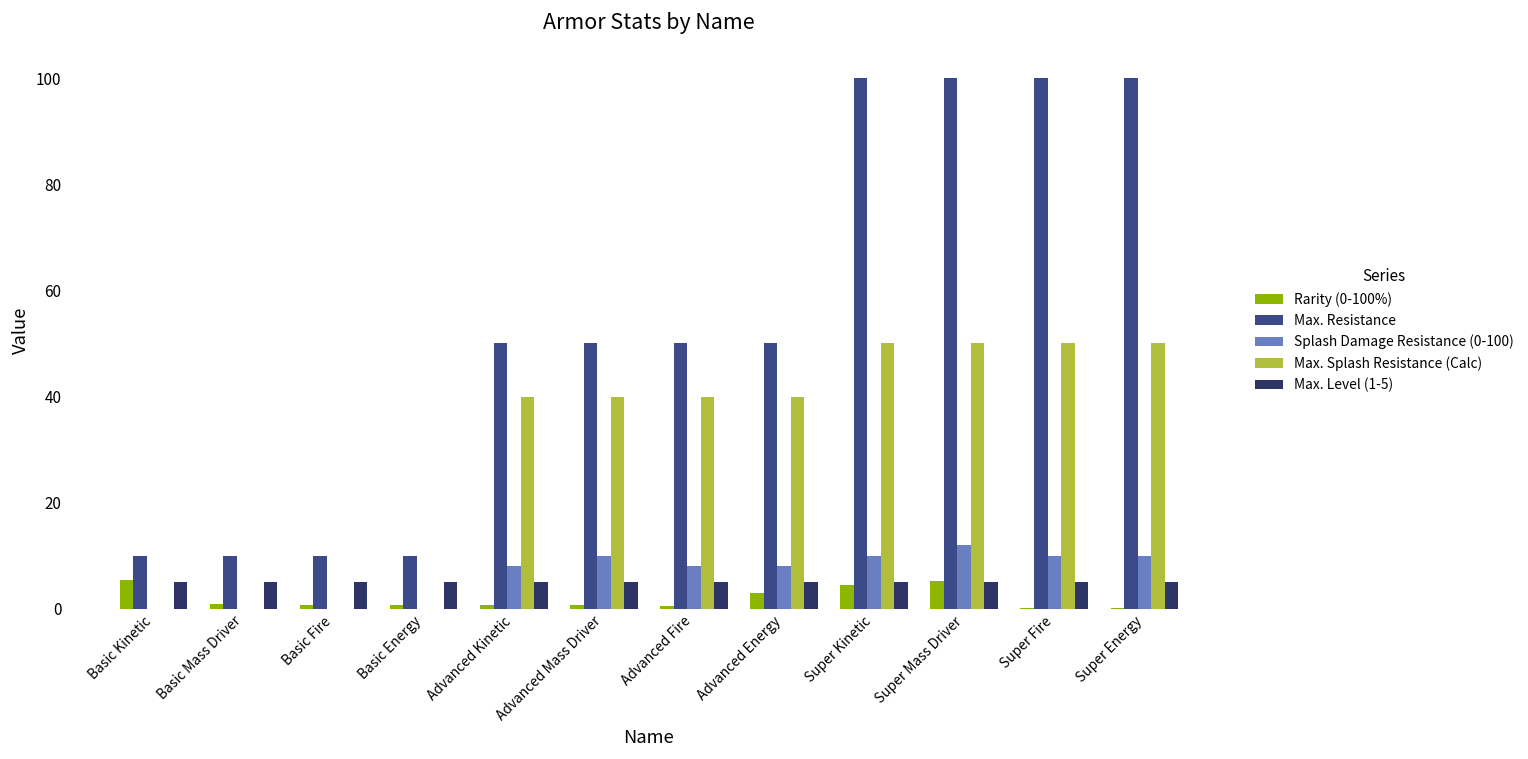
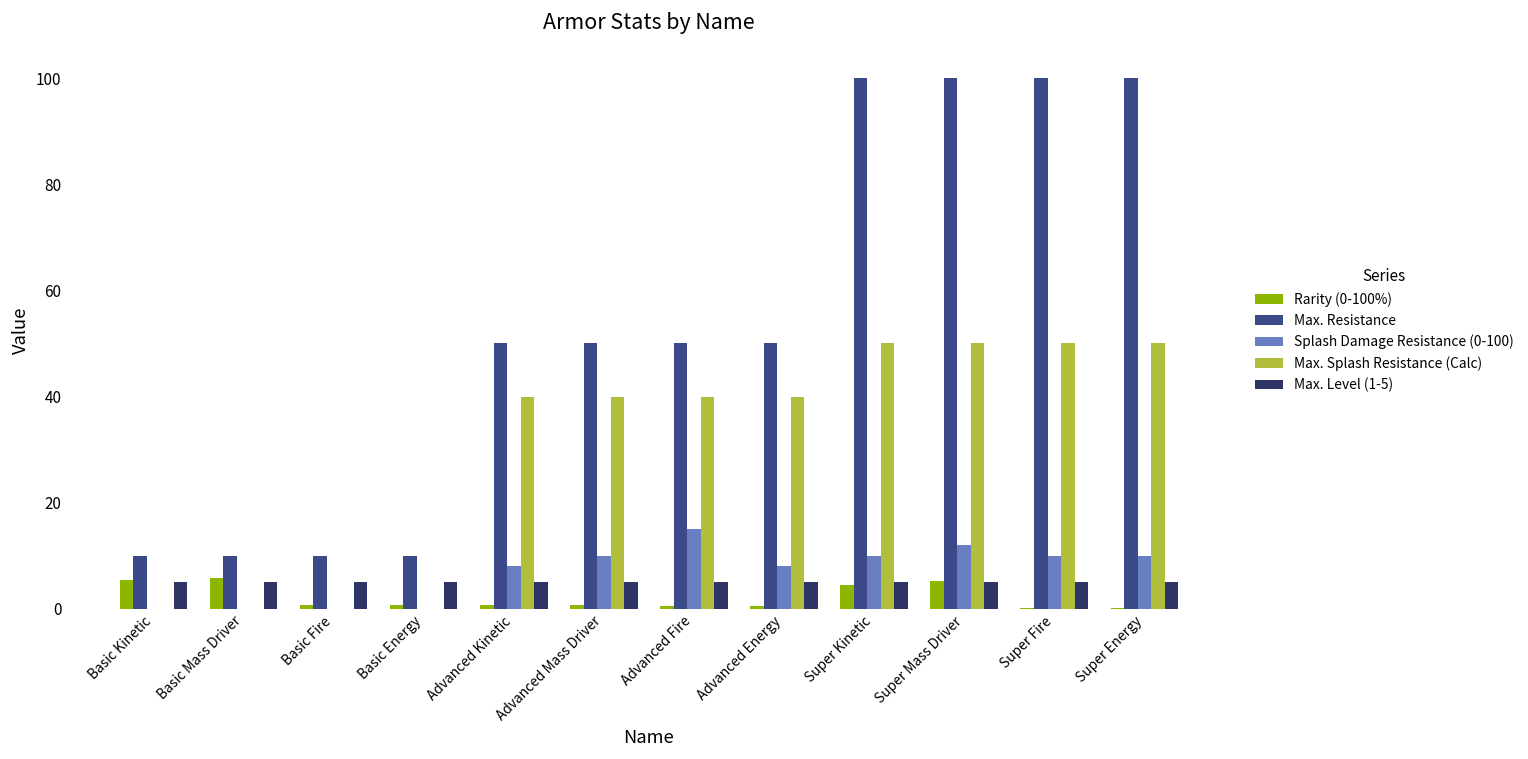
  {
    "Rarity (0-100%)": {
      "Basic Kinetic": 6,
-     "Basic Mass Driver": 1,
+     "Basic Mass Driver": 6,
      "Basic Fire": 1,
      "Basic Energy": 1,
      "Advanced Kinetic": 1,
      "Advanced Mass Driver": 1,
      "Advanced Fire": 1,
-     "Advanced Energy": 3,
+     "Advanced Energy": 1,
      "Super Kinetic": 4,
      "Super Mass Driver": 5
    },
    "Splash Damage Resistance (0-100)": {
      "Basic Kinetic": 0,
      "Basic Mass Driver": 0,
      "Basic Fire": 0,
      "Basic Energy": 0,
      "Advanced Kinetic": 8,
      "Advanced Mass Driver": 10,
-     "Advanced Fire": 8,
+     "Advanced Fire": 15,
      "Advanced Energy": 8,
      "Super Kinetic": 10,
      "Super Mass Driver": 12,
      "Super Fire": 10,
      "Super Energy": 10
    },
    "Max. Splash Resistance (Calc)": {
      "Basic Kinetic": 0,
      "Basic Mass Driver": 0,
      "Basic Fire": 0,
      "Basic Energy": 0,
      "Advanced Kinetic": 40,
      "Advanced Mass Driver": 40,
      "Advanced Fire": 40,
      "Advanced Energy": 40,
      "Super Kinetic": 50,
      "Super Mass Driver": 50,
      "Super Fire": 50,
      "Super Energy": 50
    }
  }
